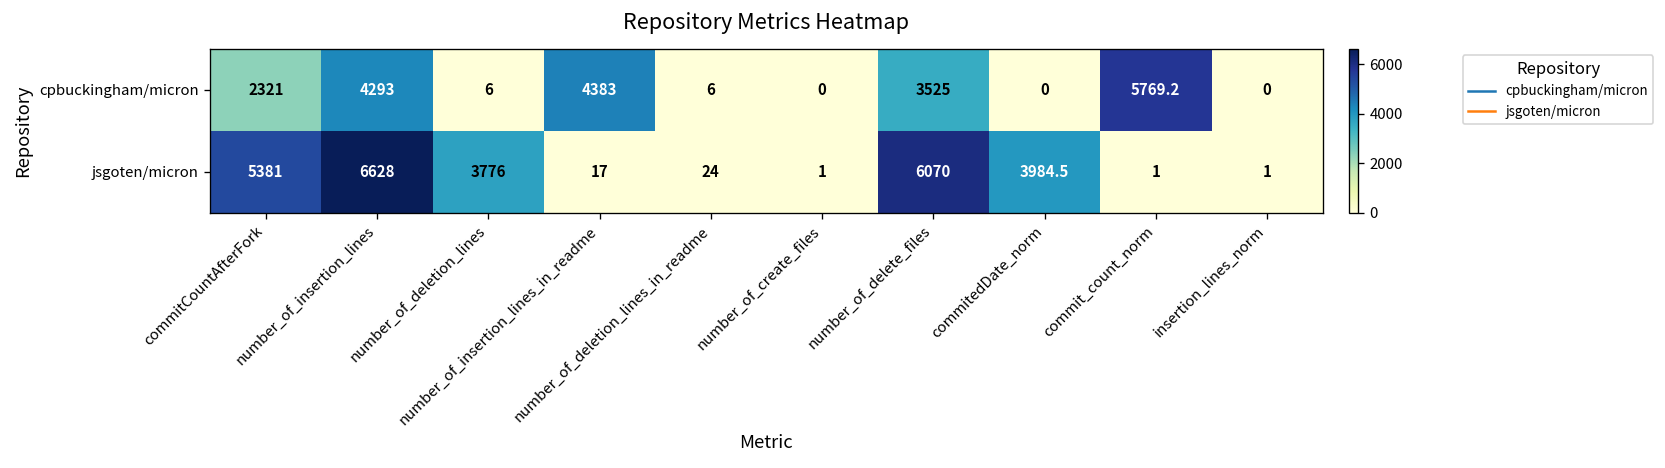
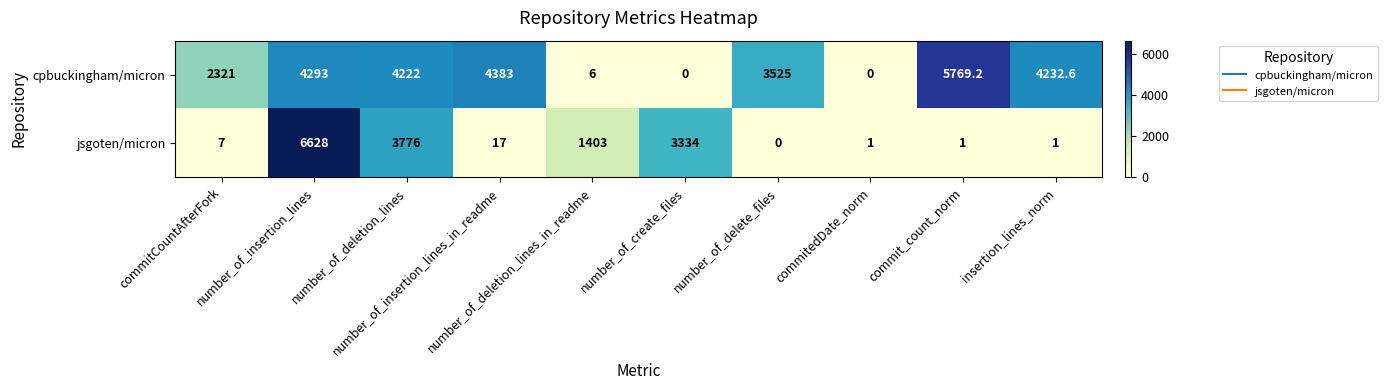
  {
    "cpbuckingham/micron": {
      "commitCountAfterFork": 2321,
      "number_of_insertion_lines": 4293,
-     "number_of_deletion_lines": 6,
+     "number_of_deletion_lines": 4222,
      "number_of_insertion_lines_in_readme": 4383,
      "number_of_deletion_lines_in_readme": 6,
      "number_of_create_files": 0,
      "number_of_delete_files": 3525,
      "commitedDate_norm": 0,
      "commit_count_norm": 5769.2,
-     "insertion_lines_norm": 0
+     "insertion_lines_norm": 4232.6
    },
    "jsgoten/micron": {
-     "commitCountAfterFork": 5381,
+     "commitCountAfterFork": 7,
      "number_of_insertion_lines": 6628,
      "number_of_deletion_lines": 3776,
      "number_of_insertion_lines_in_readme": 17,
-     "number_of_deletion_lines_in_readme": 24,
-     "number_of_create_files": 1,
-     "number_of_delete_files": 6070,
-     "commitedDate_norm": 3984.5,
+     "number_of_deletion_lines_in_readme": 1403,
+     "number_of_create_files": 3334,
+     "number_of_delete_files": 0,
+     "commitedDate_norm": 1,
      "commit_count_norm": 1,
      "insertion_lines_norm": 1
    }
  }
